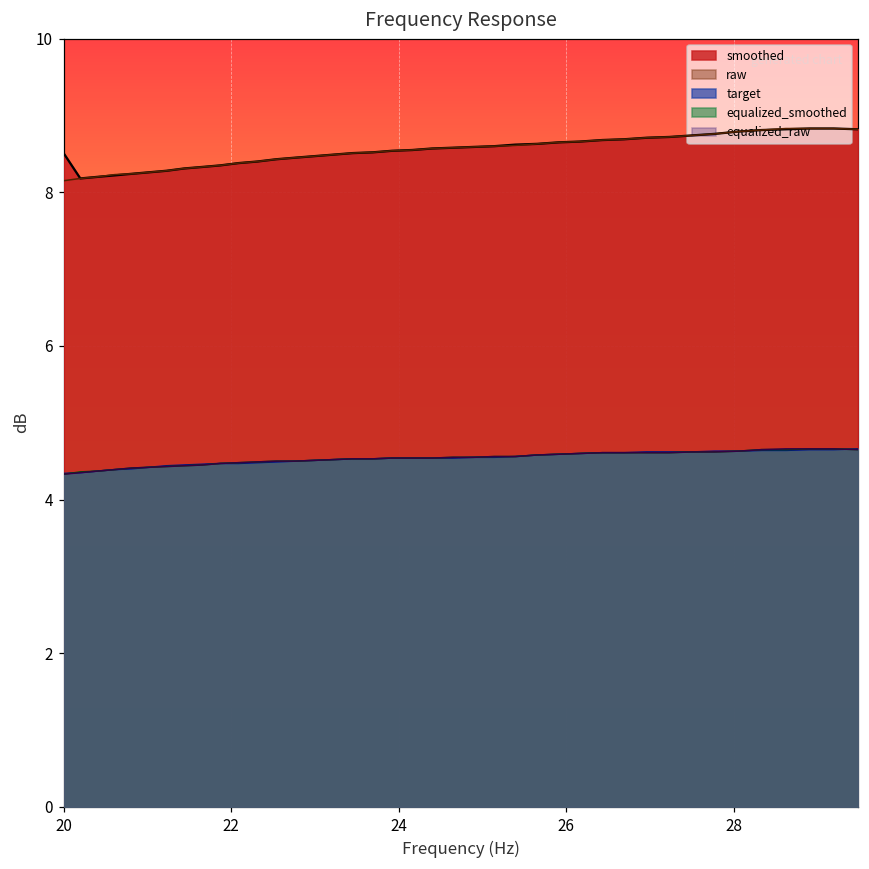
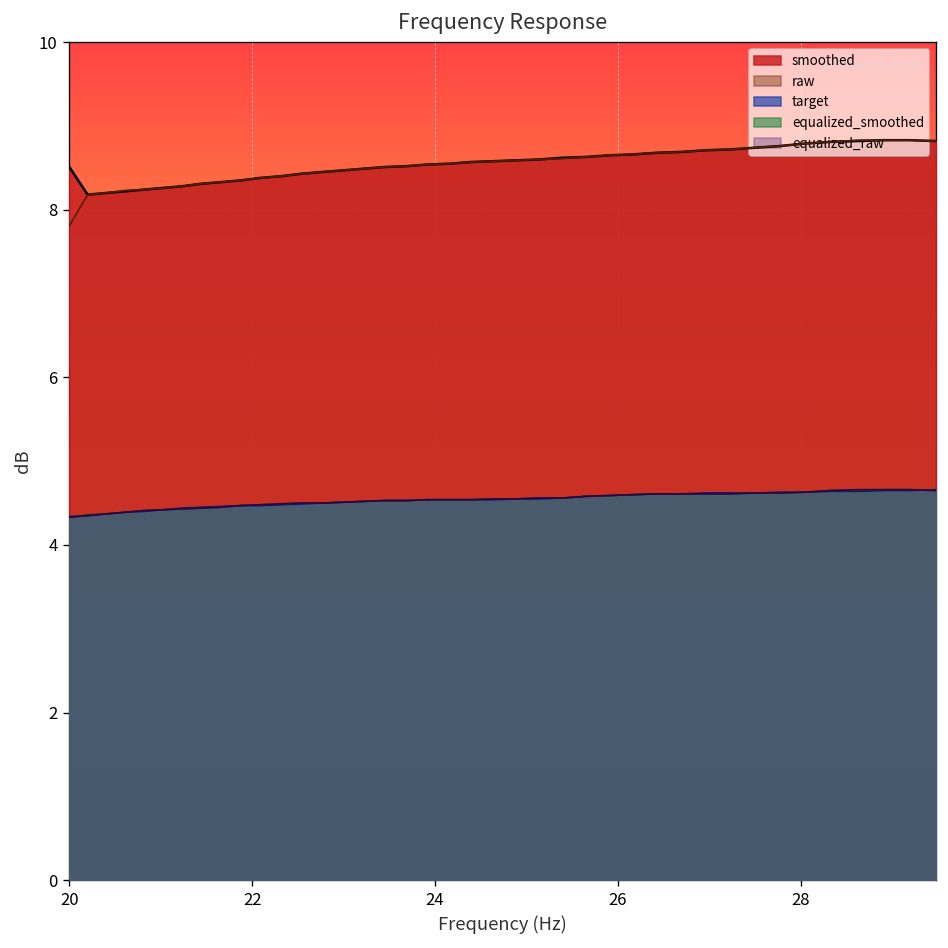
  {
    "smoothed": {
      "20": 8.5
    },
    "raw": {
-     "20": 8.2
+     "20": 7.8
    }
  }
